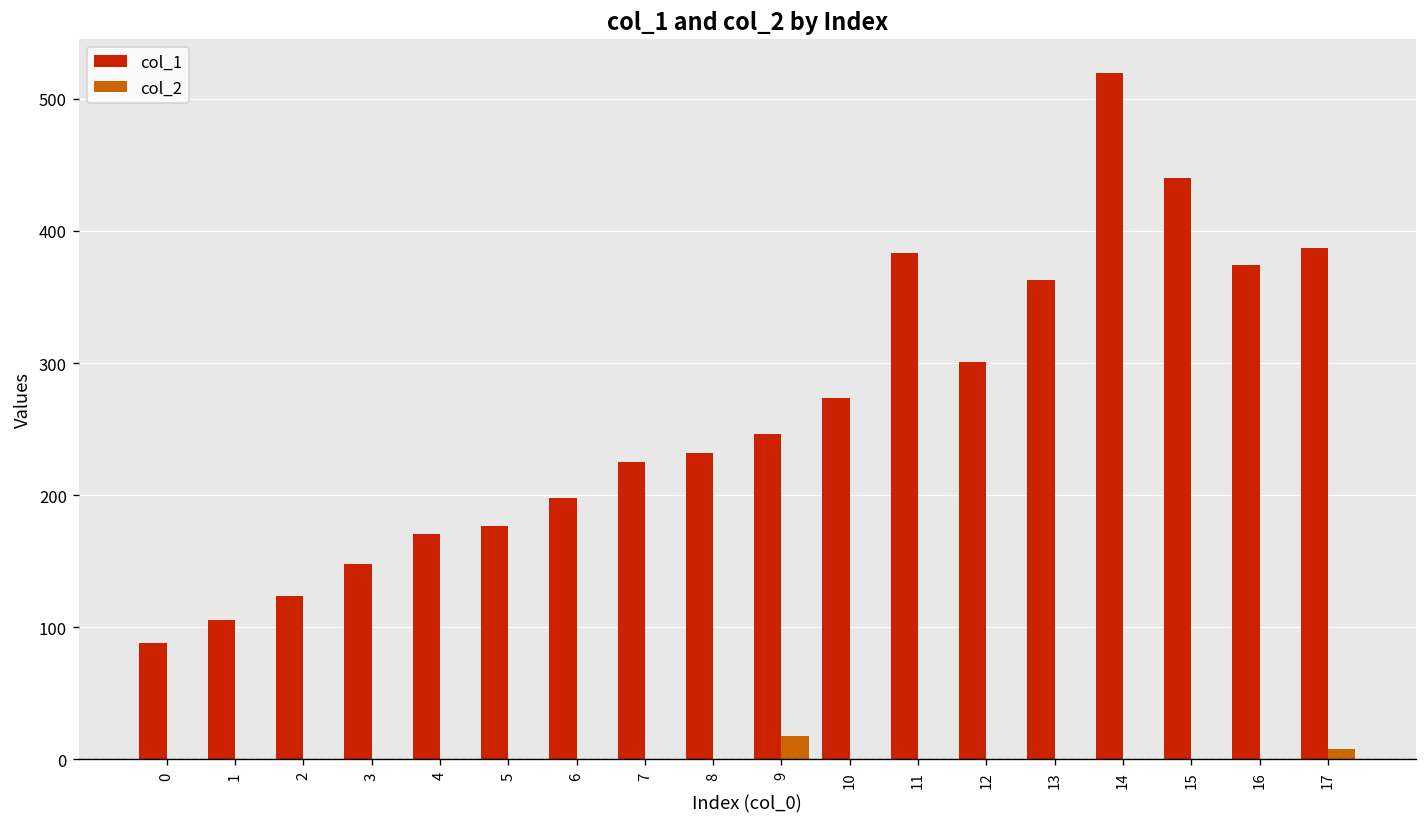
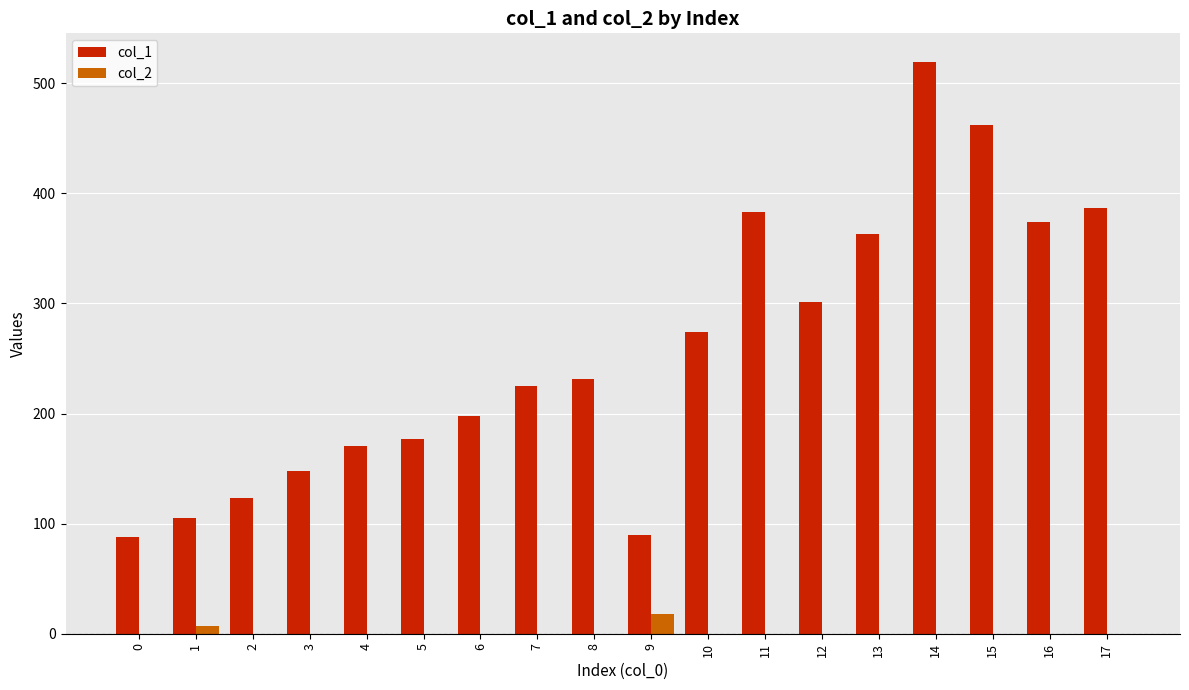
  {
    "col_1": {
      "0": 88,
      "1": 105,
      "2": 124,
      "3": 148,
      "4": 171,
      "5": 177,
      "6": 198,
      "7": 225,
      "8": 232,
-     "9": 247,
+     "9": 90,
      "10": 274,
      "11": 383,
      "12": 301,
      "13": 363,
      "14": 519,
-     "15": 440,
+     "15": 462,
      "16": 374,
      "17": 387
    },
    "col_2": {
-     "1": 0,
+     "1": 7,
      "9": 18,
-     "17": 8
+     "17": 0
    }
  }
